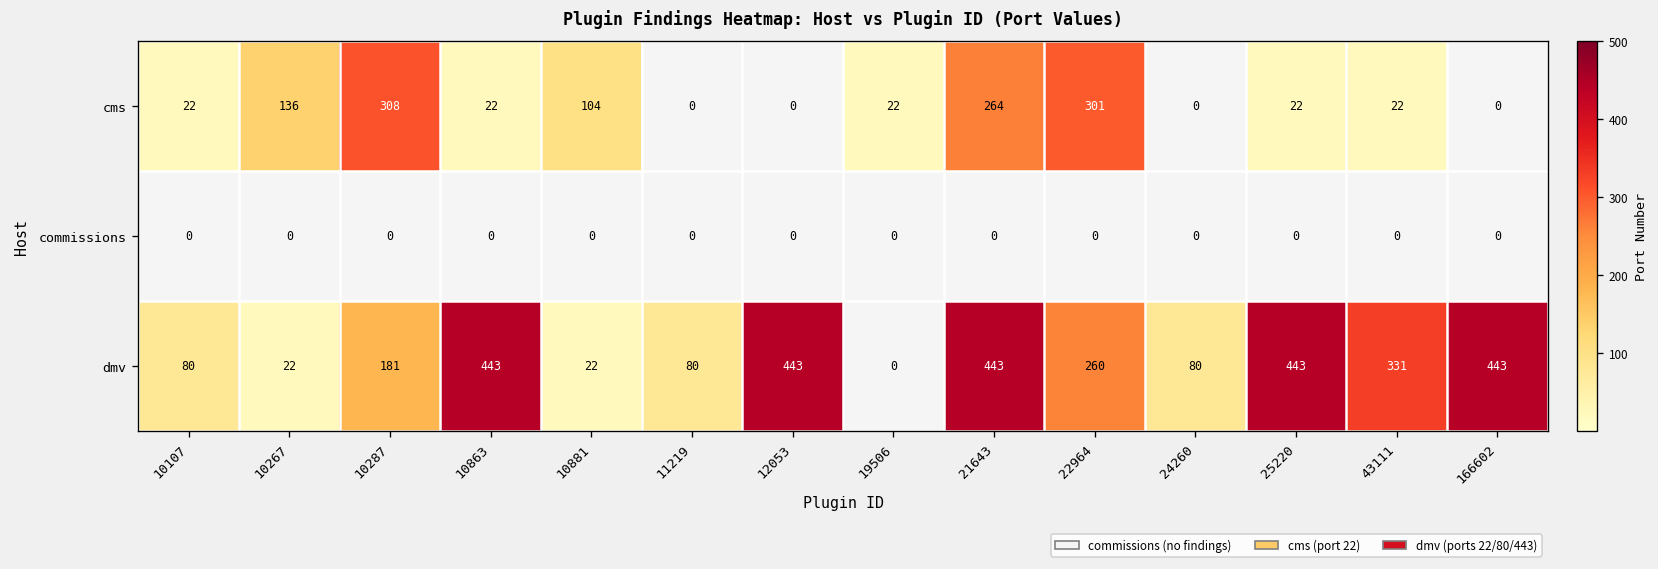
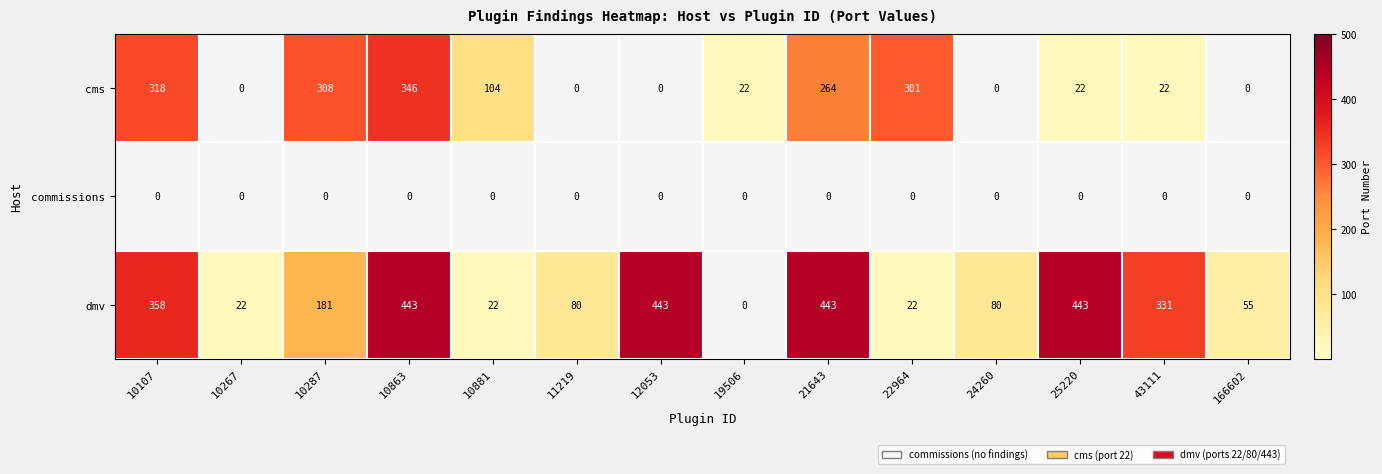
  {
    "cms": {
-     "10107": 22,
-     "10267": 136,
+     "10107": 318,
+     "10267": 0,
      "10287": 308,
-     "10863": 22,
+     "10863": 346,
      "10881": 104,
      "11219": 0,
      "12053": 0,
      "19506": 22,
      "21643": 264,
      "22964": 301,
      "24260": 0,
      "25220": 22,
      "43111": 22,
      "166602": 0
    },
    "commissions": {
      "10107": 0,
      "10267": 0,
      "10287": 0,
      "10863": 0,
      "10881": 0,
      "11219": 0,
      "12053": 0,
      "19506": 0,
      "21643": 0,
      "22964": 0,
      "24260": 0,
      "25220": 0,
      "43111": 0,
      "166602": 0
    },
    "dmv": {
-     "10107": 80,
+     "10107": 358,
      "10267": 22,
      "10287": 181,
      "10863": 443,
      "10881": 22,
      "11219": 80,
      "12053": 443,
      "19506": 0,
      "21643": 443,
-     "22964": 260,
+     "22964": 22,
      "24260": 80,
      "25220": 443,
      "43111": 331,
-     "166602": 443
+     "166602": 55
    }
  }
